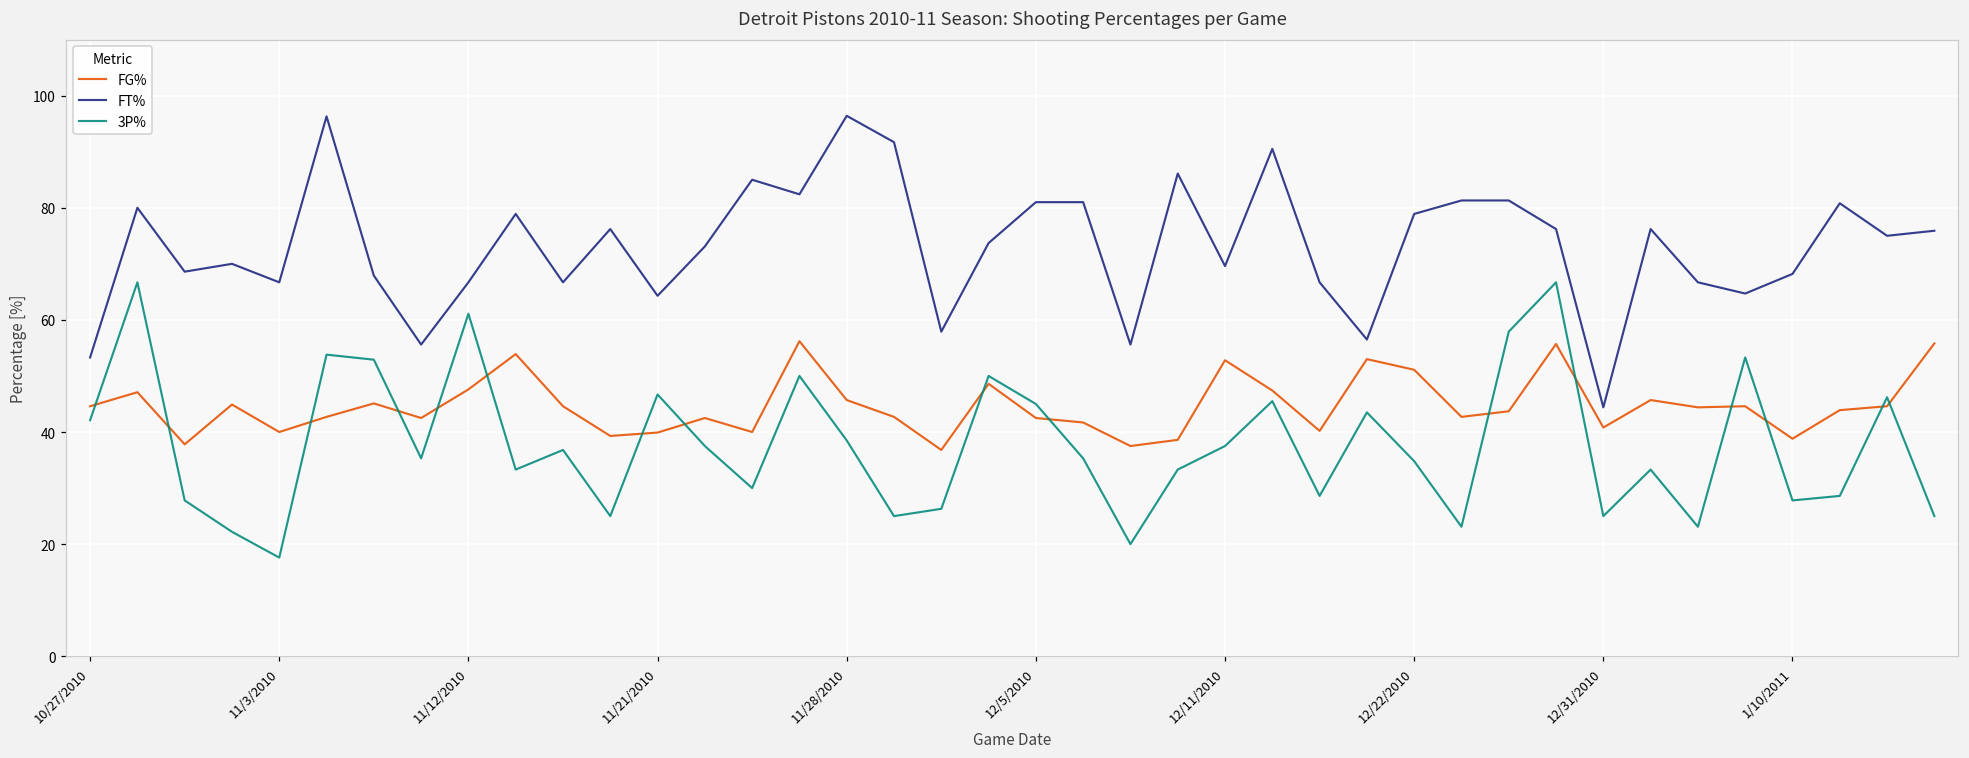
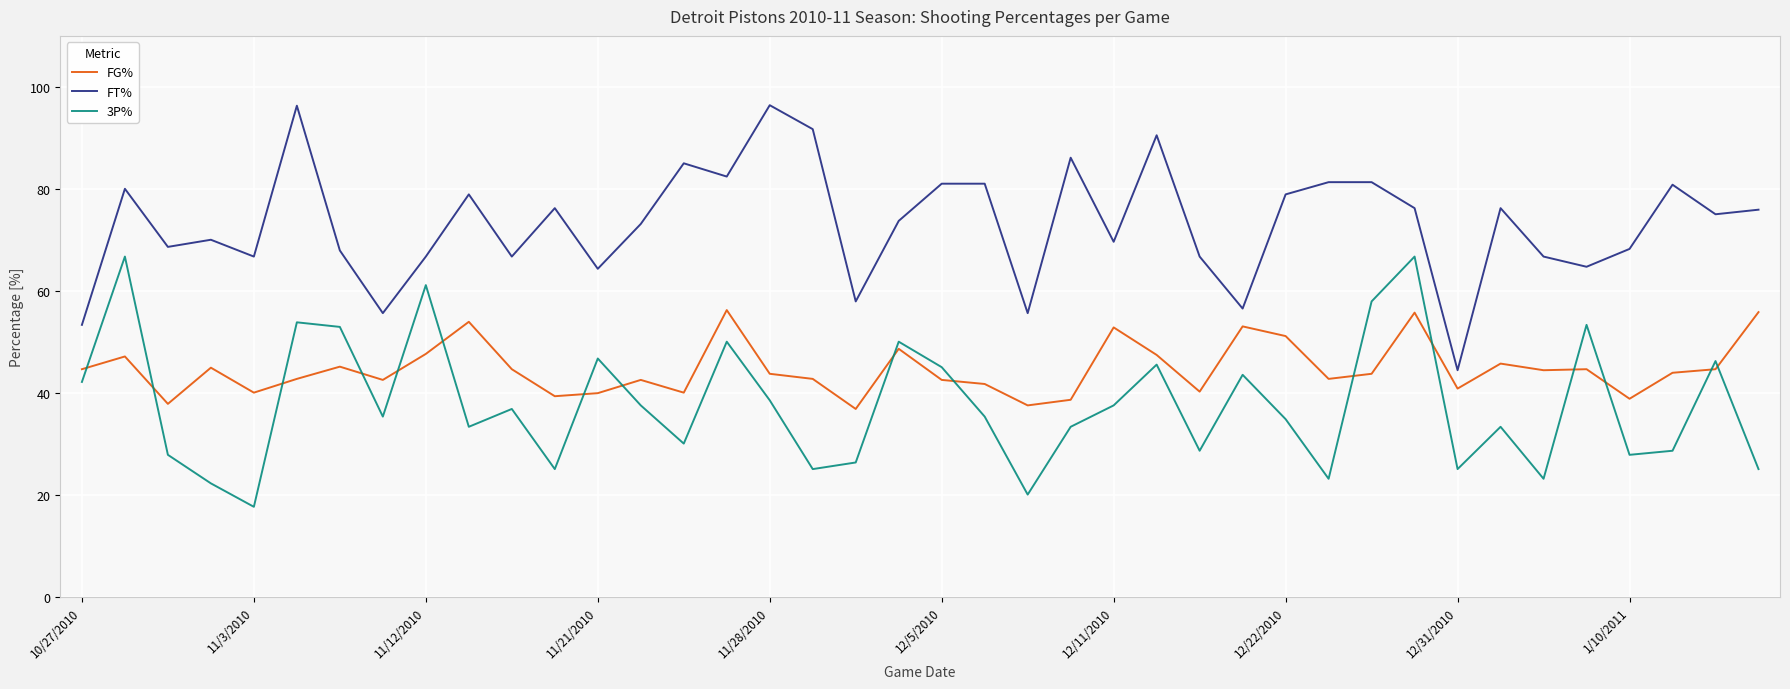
  {
    "FG%": {
      "10/27/2010": 45,
      "11/3/2010": 40,
      "11/12/2010": 48,
      "11/21/2010": 40,
-     "11/28/2010": 46,
+     "11/28/2010": 44,
      "12/5/2010": 43,
      "12/11/2010": 53,
      "12/22/2010": 51,
      "12/31/2010": 41,
      "1/10/2011": 39
    },
    "FT%": {
      "10/27/2010": 53,
      "11/3/2010": 67,
      "11/12/2010": 67,
      "11/21/2010": 64,
      "11/28/2010": 96,
      "12/5/2010": 81,
      "12/11/2010": 70,
      "12/22/2010": 79,
      "12/31/2010": 44,
      "1/10/2011": 68
    },
    "3P%": {
      "10/27/2010": 42,
      "11/3/2010": 18,
      "11/12/2010": 61,
      "11/21/2010": 47,
      "11/28/2010": 39,
      "12/5/2010": 45,
      "12/11/2010": 38,
      "12/22/2010": 35,
      "12/31/2010": 25,
      "1/10/2011": 28
    }
  }
